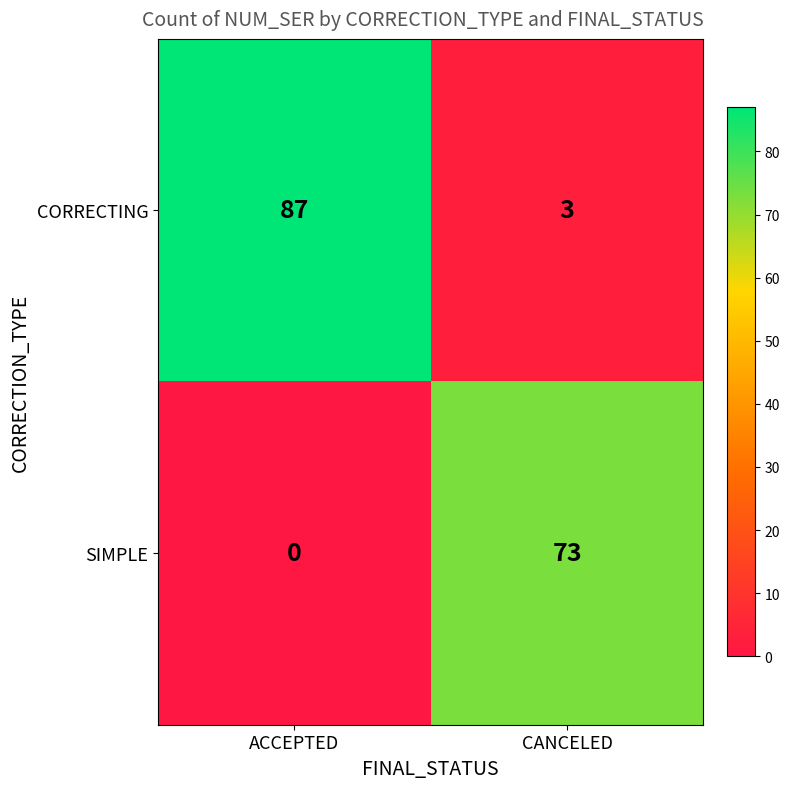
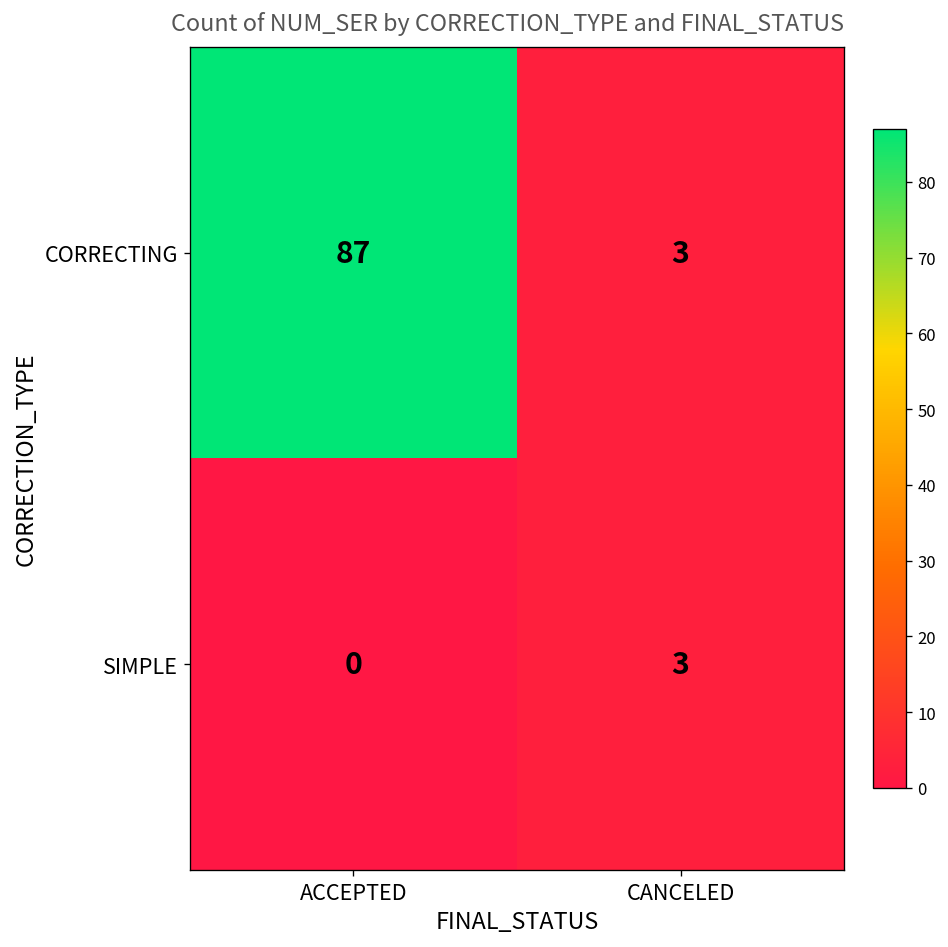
  {
    "CORRECTING": {
      "ACCEPTED": 87,
      "CANCELED": 3
    },
    "SIMPLE": {
      "ACCEPTED": 0,
-     "CANCELED": 73
+     "CANCELED": 3
    }
  }
